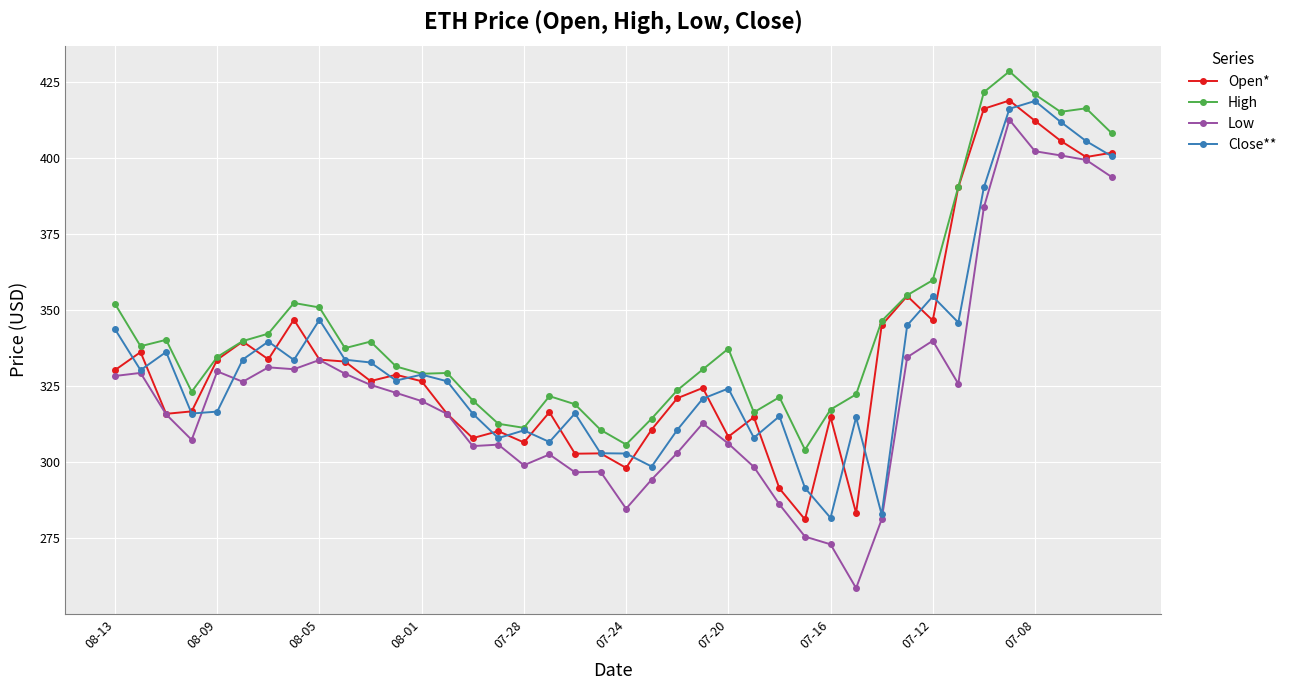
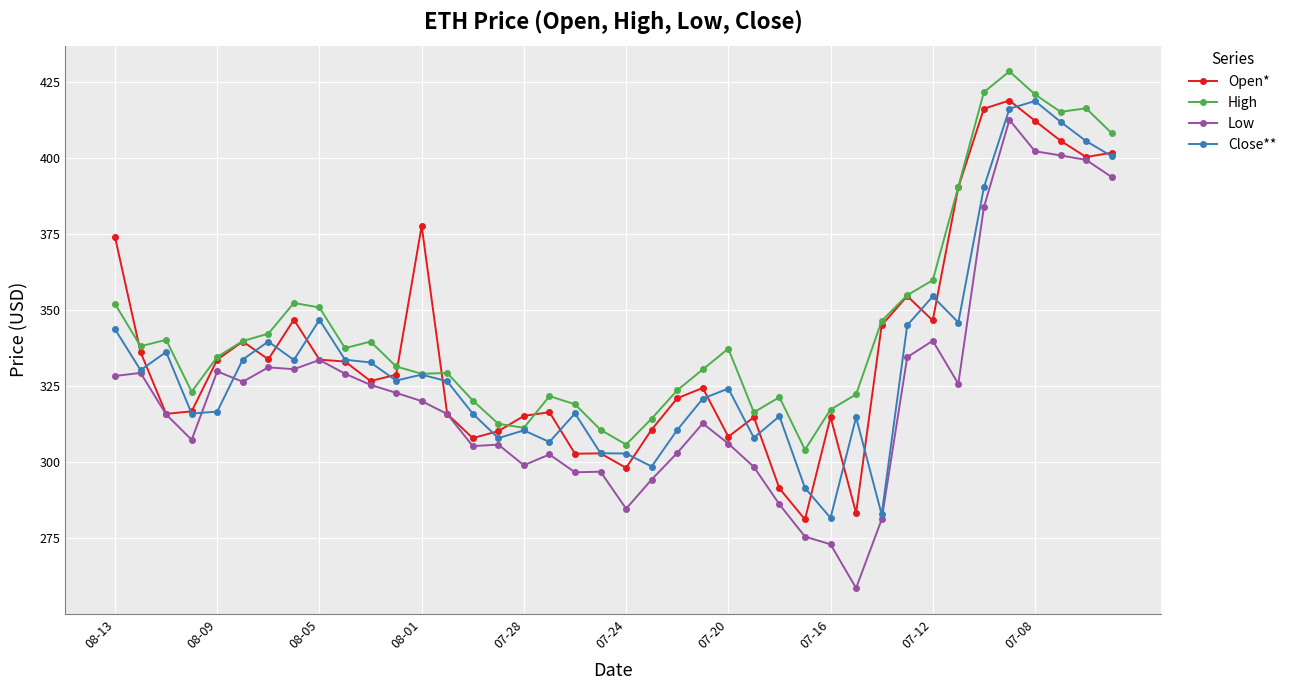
  {
    "Open*": {
-     "08-13": 330,
+     "08-13": 374,
      "08-09": 334,
-     "08-01": 327,
-     "07-28": 307,
+     "08-01": 378,
+     "07-28": 315,
      "07-24": 298,
      "07-20": 308,
      "07-16": 315,
      "07-12": 347,
      "07-08": 412
    },
    "High": {
      "08-13": 352,
      "08-09": 335,
      "08-05": 351,
      "07-28": 311,
      "07-24": 306,
      "07-20": 337,
      "07-16": 317,
      "07-12": 360,
      "07-08": 421
    },
    "Low": {
      "08-13": 328,
      "08-09": 330,
      "08-01": 320,
      "07-28": 299,
      "07-24": 285,
      "07-20": 306,
      "07-16": 273,
      "07-12": 340,
      "07-08": 402
    },
    "Close**": {
      "08-13": 344,
      "08-09": 317,
      "08-05": 347,
      "07-28": 310,
      "07-24": 303,
      "07-20": 324,
      "07-16": 282,
      "07-12": 354,
      "07-08": 419
    }
  }
